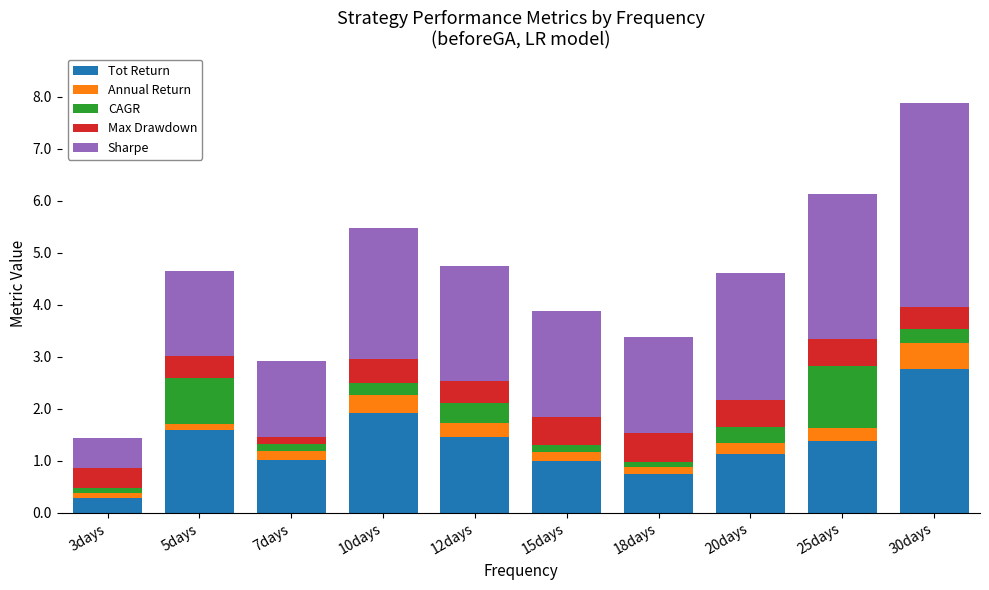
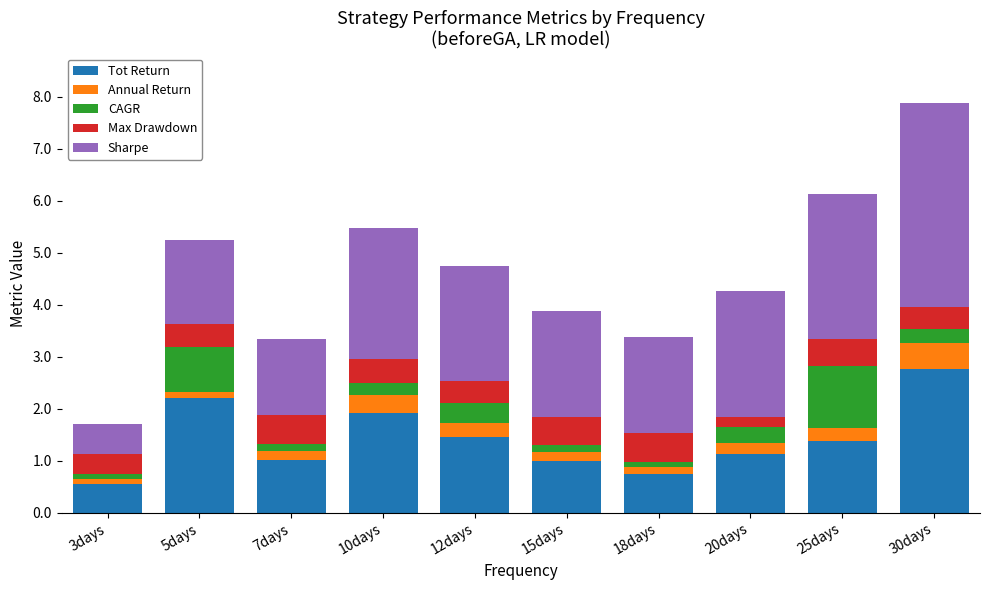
  {
    "Tot Return": {
-     "3days": 0.3,
-     "5days": 1.6,
+     "3days": 0.6,
+     "5days": 2.2,
      "7days": 1.0,
      "10days": 1.9,
      "12days": 1.5,
      "15days": 1.0,
      "18days": 0.7,
      "20days": 1.1,
      "25days": 1.4,
      "30days": 2.8
    },
    "Annual Return": {
      "3days": 0.1,
      "5days": 0.1,
      "7days": 0.2,
      "10days": 0.3,
      "12days": 0.3,
      "15days": 0.2,
      "18days": 0.1,
      "20days": 0.2,
      "25days": 0.3,
      "30days": 0.5
    },
    "CAGR": {
      "3days": 0.1,
      "5days": 0.9,
      "7days": 0.1,
      "10days": 0.2,
      "12days": 0.4,
      "15days": 0.1,
      "18days": 0.1,
      "20days": 0.3,
      "25days": 1.2,
      "30days": 0.3
    },
    "Max Drawdown": {
      "3days": 0.4,
      "5days": 0.4,
-     "7days": 0.1,
+     "7days": 0.6,
      "10days": 0.5,
      "12days": 0.4,
      "15days": 0.5,
      "18days": 0.5,
-     "20days": 0.5,
+     "20days": 0.2,
      "25days": 0.5,
      "30days": 0.4
    },
    "Sharpe": {
      "3days": 0.6,
      "5days": 1.6,
      "7days": 1.5,
      "10days": 2.5,
      "12days": 2.2,
      "15days": 2.0,
      "18days": 1.9,
      "20days": 2.4,
      "25days": 2.8,
      "30days": 3.9
    }
  }
